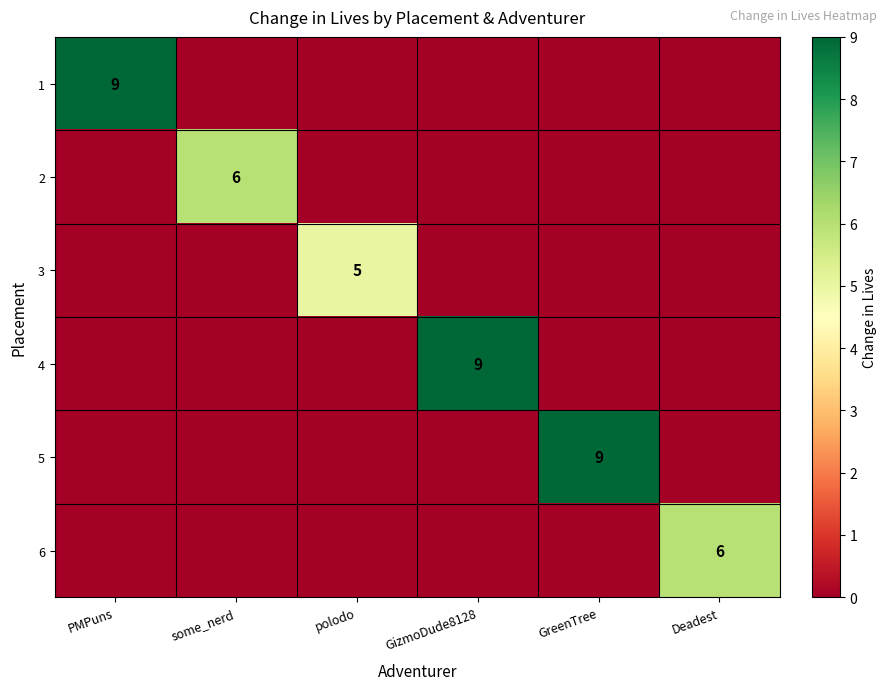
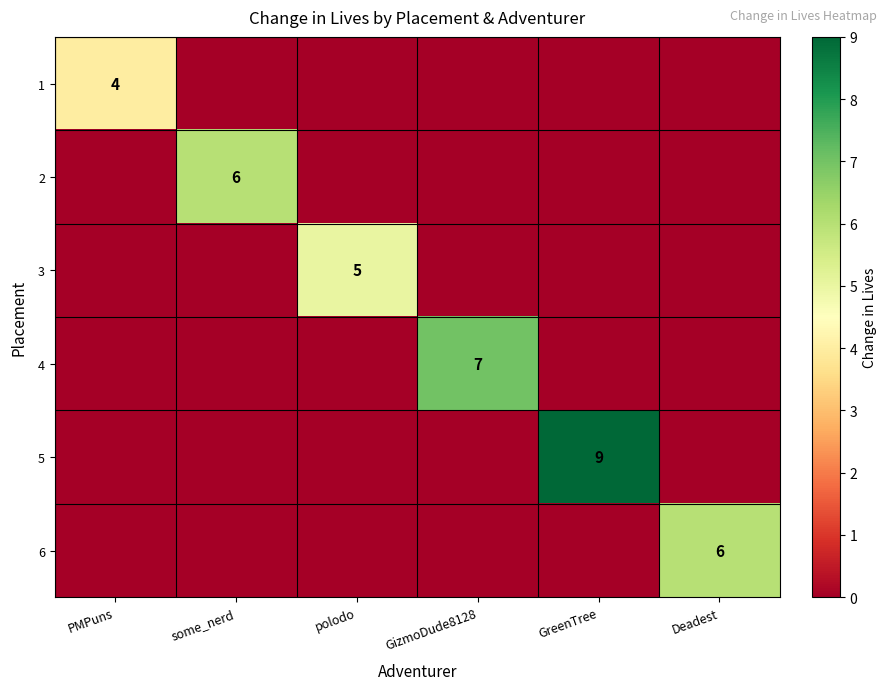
  {
    "1": {
-     "PMPuns": 9
+     "PMPuns": 4
    },
    "2": {
      "some_nerd": 6
    },
    "3": {
      "polodo": 5
    },
    "4": {
-     "GizmoDude8128": 9
+     "GizmoDude8128": 7
    },
    "5": {
      "GreenTree": 9
    },
    "6": {
      "Deadest": 6
    }
  }
